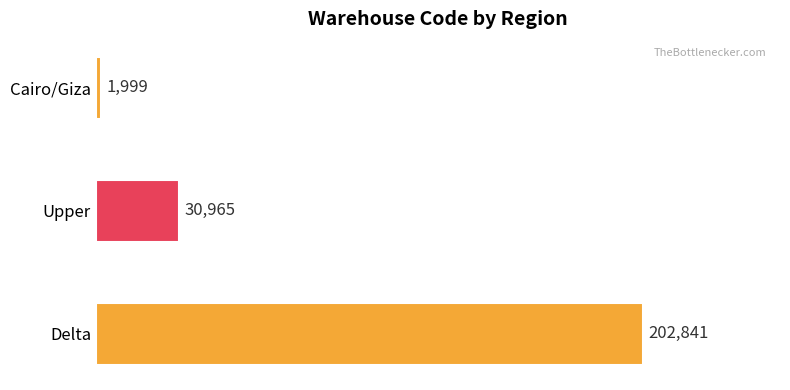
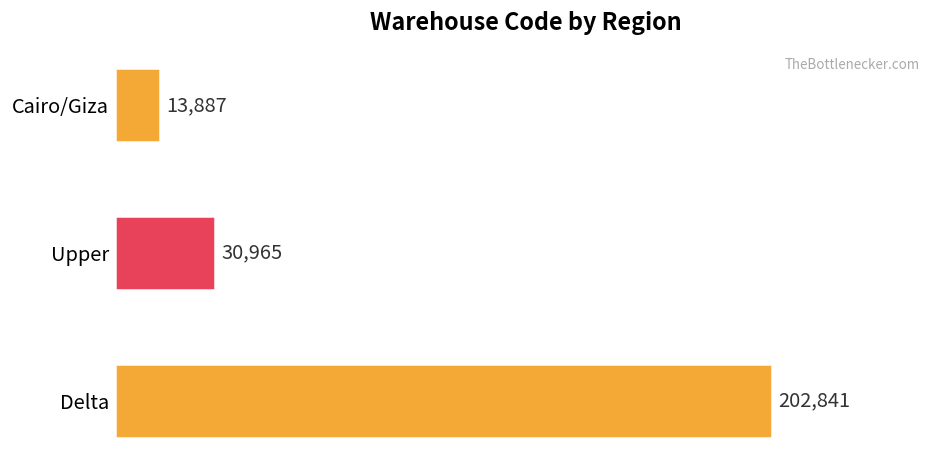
  {
-   "Cairo/Giza": "1,999",
+   "Cairo/Giza": "13,887",
    "Upper": "30,965",
    "Delta": "202,841"
  }
